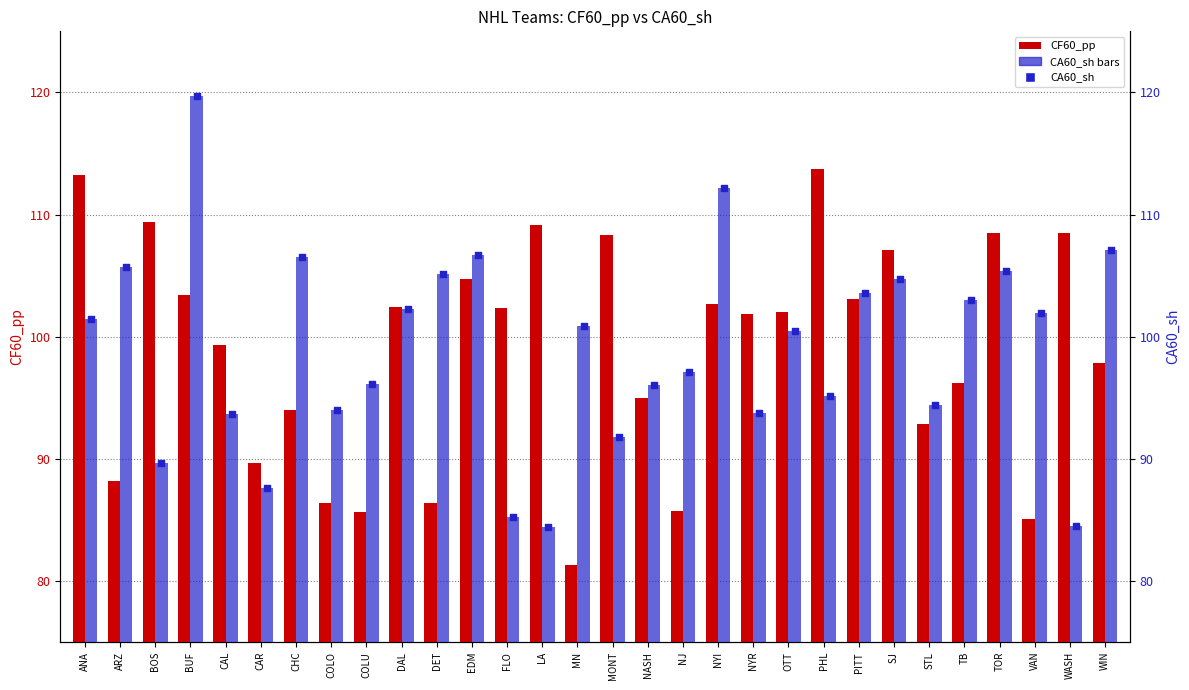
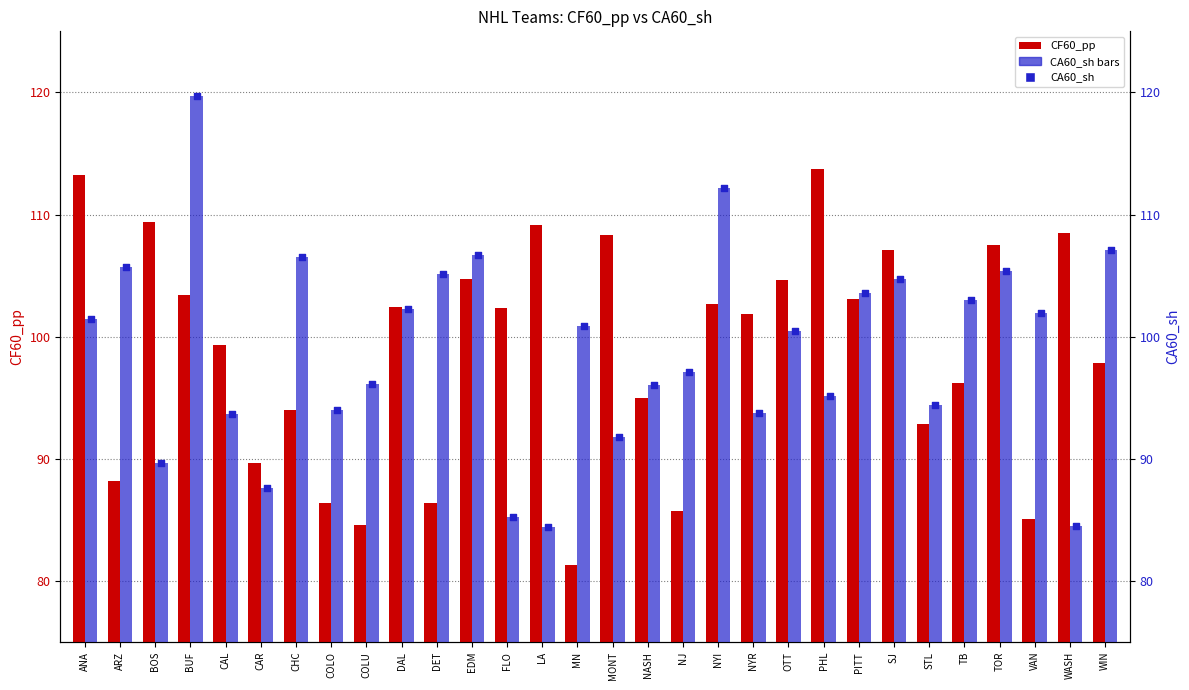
  {
    "CF60_pp": {
      "ANA": 113.3,
      "ARZ": 88.2,
      "BOS": 109.4,
      "BUF": 103.4,
      "CAL": 99.3,
      "CAR": 89.6,
      "CHC": 94.0,
      "COLO": 86.4,
-     "COLU": 85.7,
+     "COLU": 84.6,
      "DAL": 102.5,
      "DET": 86.4,
      "EDM": 104.8,
      "FLO": 102.4,
      "LA": 109.1,
      "MN": 81.3,
      "MONT": 108.3,
      "NASH": 95.0,
      "NJ": 85.7,
      "NYI": 102.7,
      "NYR": 101.9,
-     "OTT": 102.0,
+     "OTT": 104.6,
      "PHL": 113.7,
      "PITT": 103.1,
      "SJ": 107.1,
      "STL": 92.9,
      "TB": 96.2,
-     "TOR": 108.5,
+     "TOR": 107.5,
      "VAN": 85.0,
      "WASH": 108.5,
      "WIN": 97.9
    }
  }
